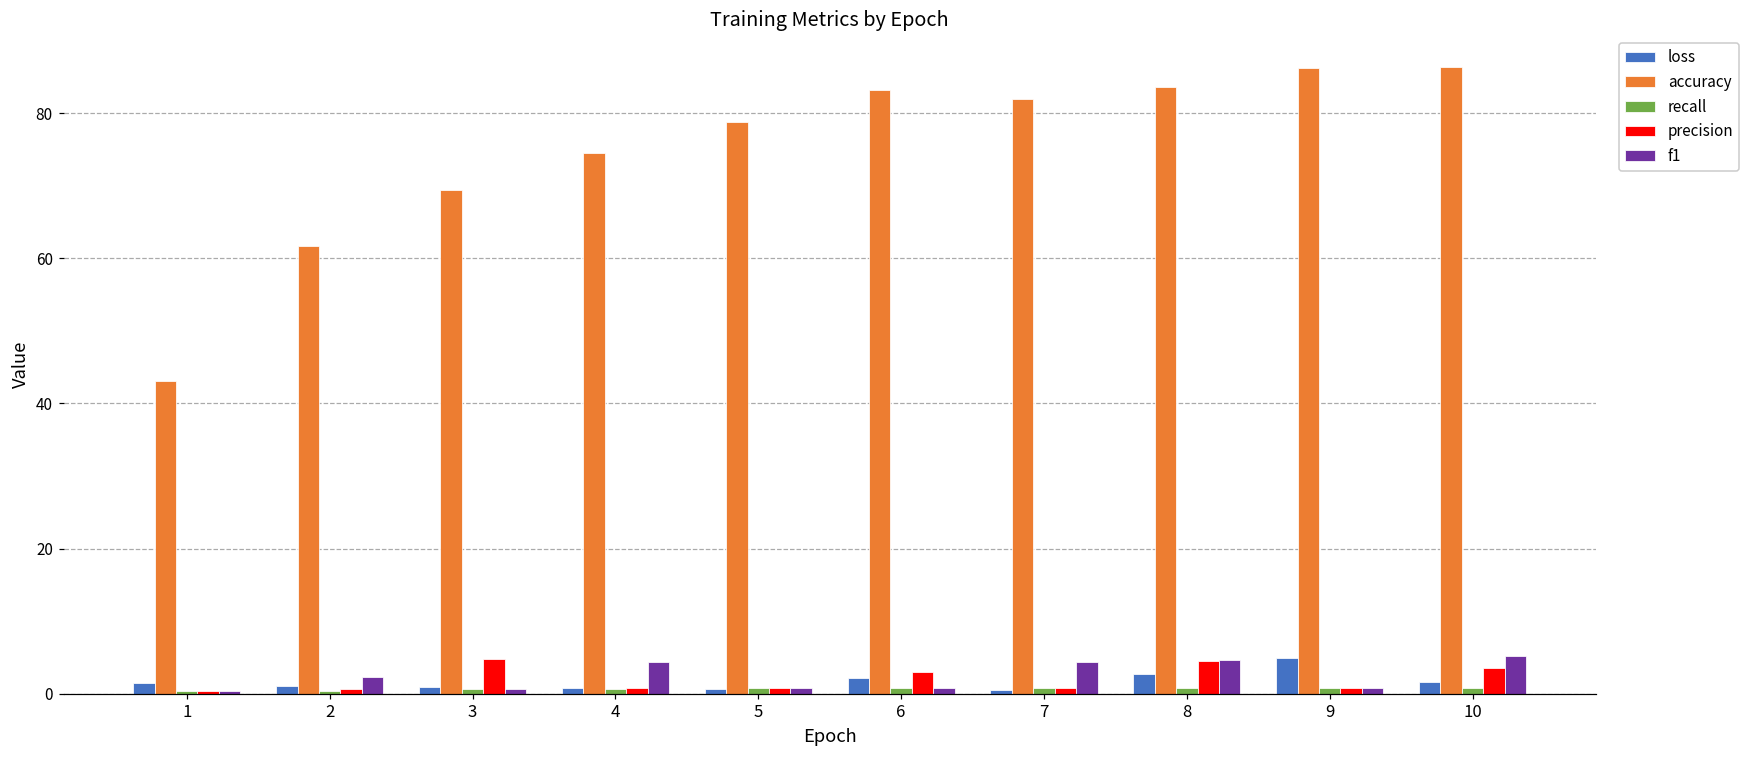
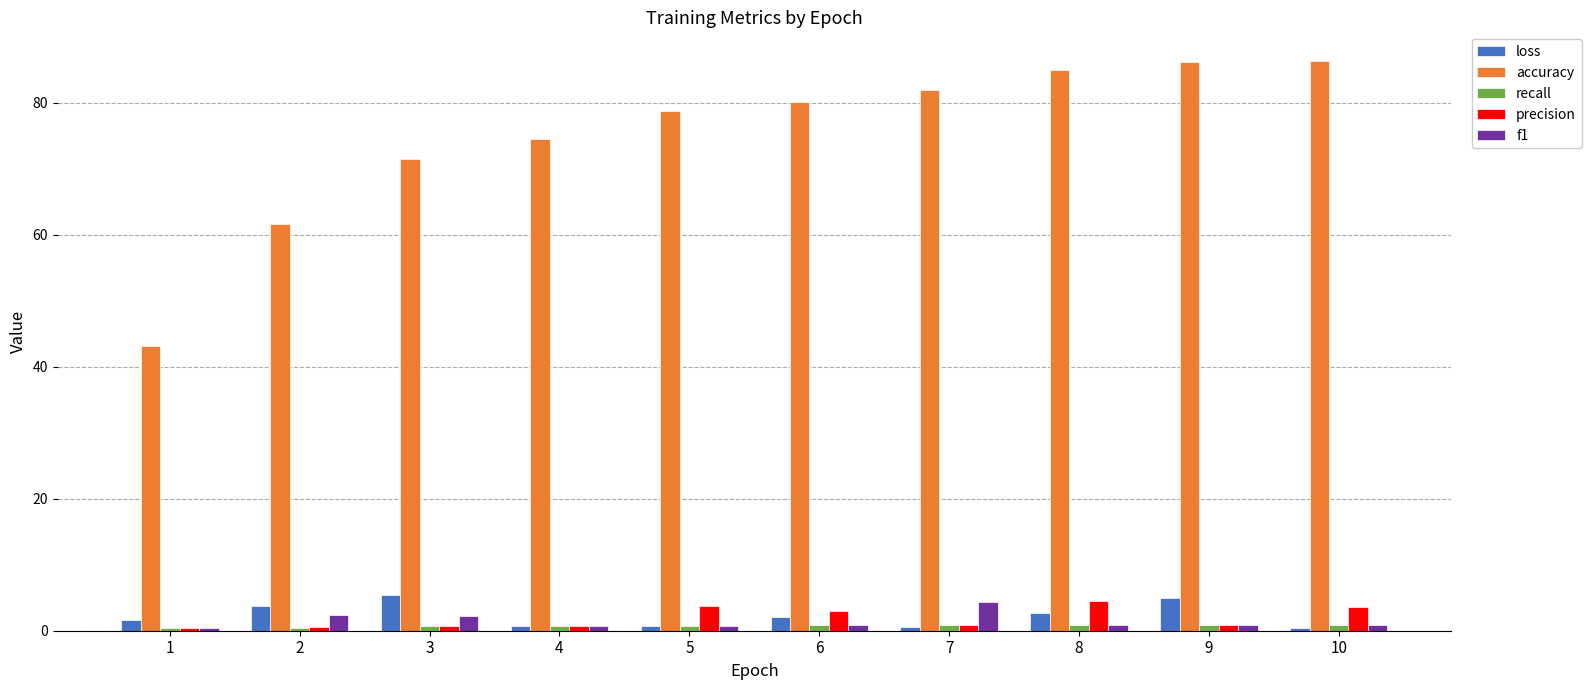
  {
    "loss": {
      "1": 2,
-     "2": 1,
-     "3": 1,
+     "2": 4,
+     "3": 5,
      "4": 1,
      "5": 1,
      "6": 2,
      "7": 1,
      "8": 3,
      "9": 5,
-     "10": 2
+     "10": 0
    },
    "accuracy": {
      "1": 43,
      "2": 62,
-     "3": 69,
+     "3": 71,
      "4": 74,
      "5": 79,
-     "6": 83,
+     "6": 80,
      "7": 82,
-     "8": 84,
+     "8": 85,
      "9": 86,
      "10": 86
    },
    "recall": {
      "1": 0,
      "2": 0,
      "3": 1,
      "4": 1,
      "5": 1,
      "6": 1,
      "7": 1,
      "8": 1,
      "9": 1,
      "10": 1
    },
    "precision": {
      "1": 0,
      "2": 1,
-     "3": 5,
+     "3": 1,
      "4": 1,
-     "5": 1,
+     "5": 4,
      "6": 3,
      "7": 1,
      "8": 4,
      "9": 1,
      "10": 4
    },
    "f1": {
      "1": 0,
      "2": 2,
-     "3": 1,
-     "4": 4,
+     "3": 2,
+     "4": 1,
      "5": 1,
      "6": 1,
      "7": 4,
-     "8": 5,
+     "8": 1,
      "9": 1,
-     "10": 5
+     "10": 1
    }
  }
